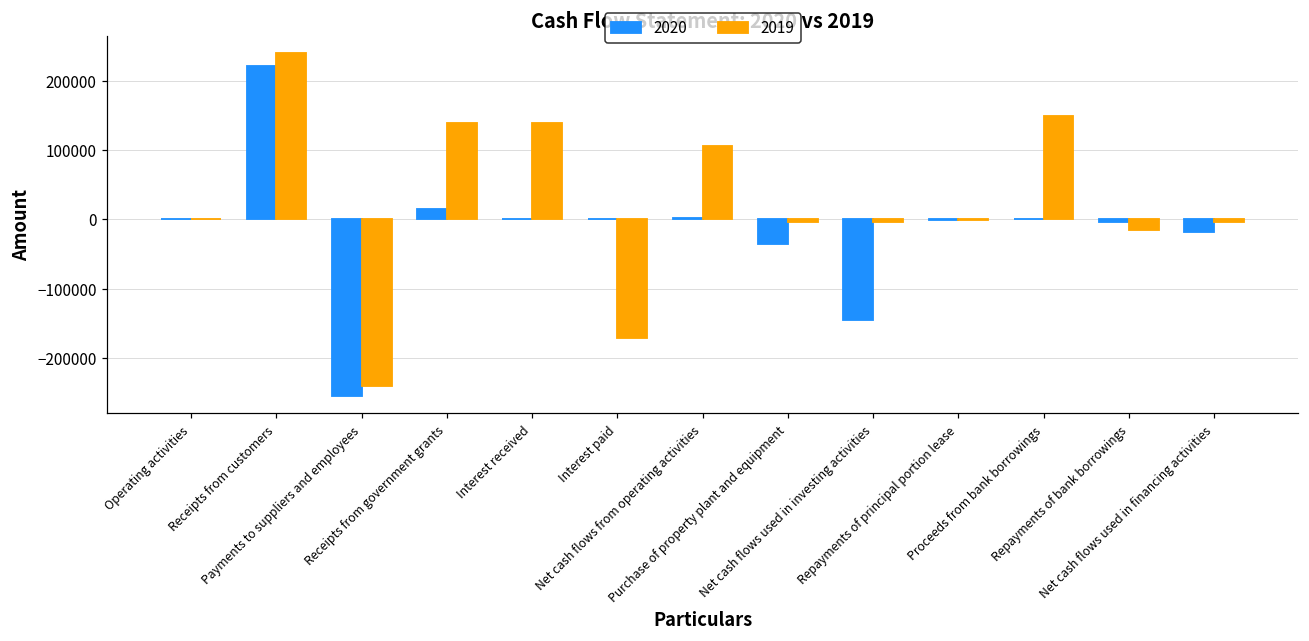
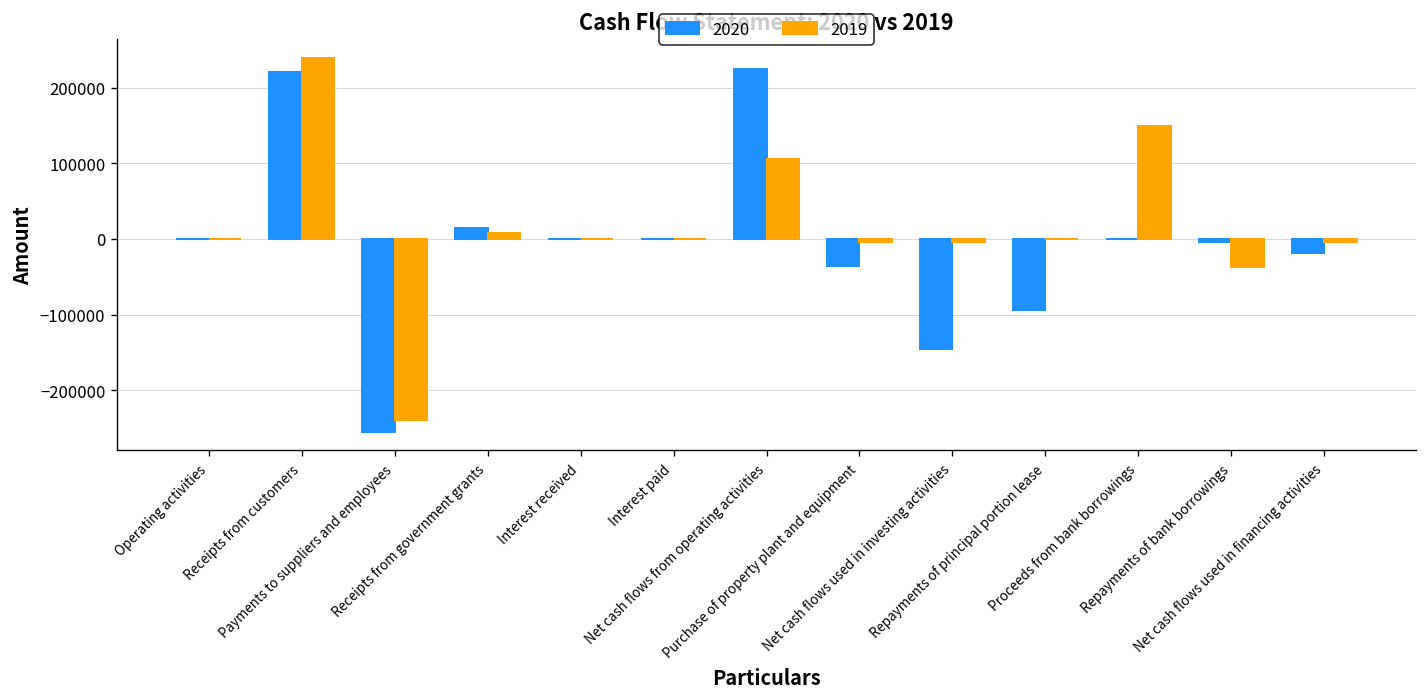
  {
    "2020": {
      "Operating activities": 0,
      "Receipts from customers": 220000,
      "Payments to suppliers and employees": -250000,
      "Receipts from government grants": 10000,
-     "Net cash flows from operating activities": 0,
+     "Net cash flows from operating activities": 220000,
      "Purchase of property plant and equipment": -40000,
      "Net cash flows used in investing activities": -150000,
-     "Repayments of principal portion lease": 0,
+     "Repayments of principal portion lease": -90000,
      "Proceeds from bank borrowings": 0,
      "Repayments of bank borrowings": 0,
      "Net cash flows used in financing activities": -20000
    },
    "2019": {
      "Operating activities": 0,
      "Receipts from customers": 240000,
      "Payments to suppliers and employees": -240000,
-     "Receipts from government grants": 140000,
-     "Interest received": 140000,
-     "Interest paid": -170000,
+     "Receipts from government grants": 10000,
+     "Interest received": 0,
+     "Interest paid": 0,
      "Net cash flows from operating activities": 110000,
      "Purchase of property plant and equipment": 0,
      "Net cash flows used in investing activities": 0,
      "Proceeds from bank borrowings": 150000,
-     "Repayments of bank borrowings": -20000
+     "Repayments of bank borrowings": -40000
    }
  }
